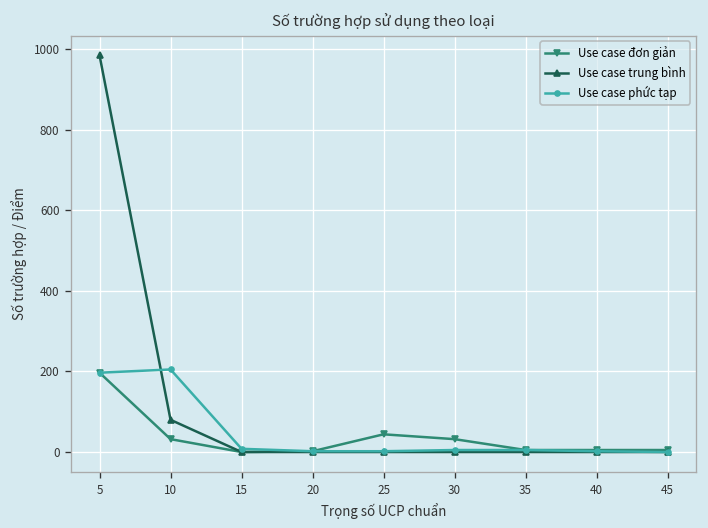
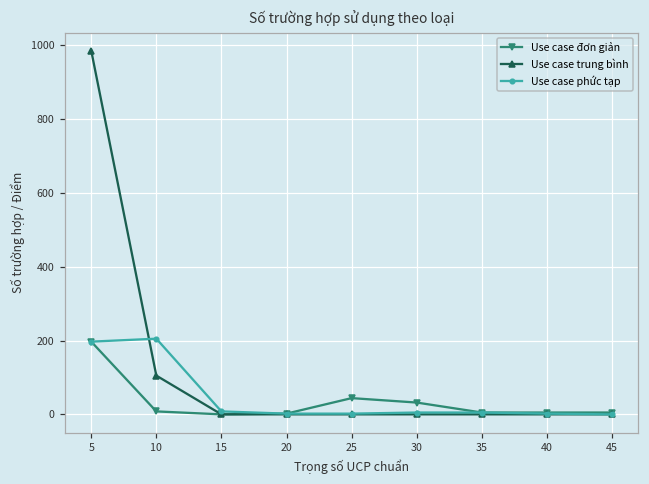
  {
    "Use case đơn giản": {
-     "10": 30,
+     "10": 10,
      "25": 40,
      "30": 30
    },
    "Use case trung bình": {
      "5": 990,
-     "10": 80
+     "10": 110
    },
    "Use case phức tạp": {
      "10": 210,
      "15": 10
    }
  }
